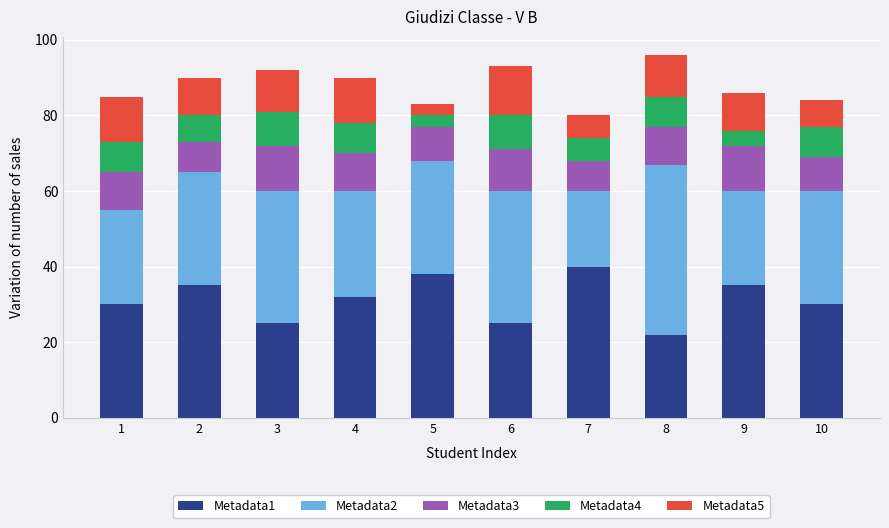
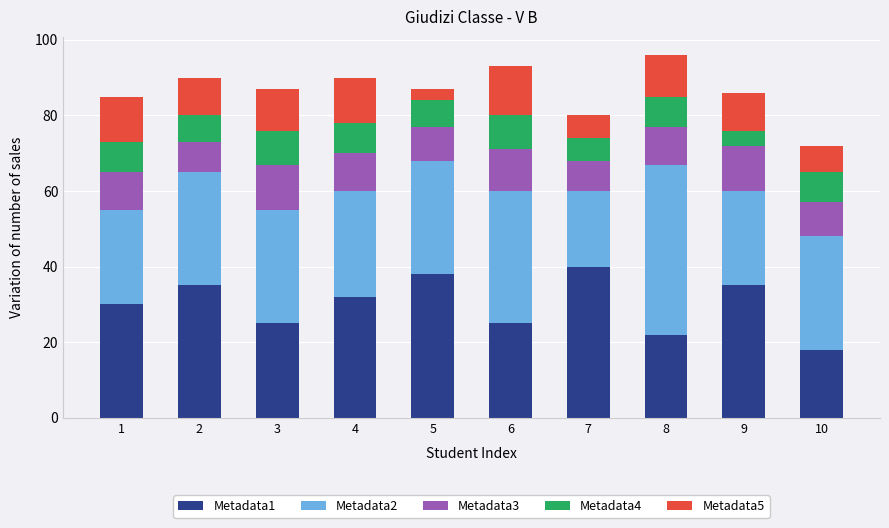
  {
    "Metadata1": {
      "1": 30,
      "2": 35,
      "3": 25,
      "4": 32,
      "5": 38,
      "6": 25,
      "7": 40,
      "8": 22,
      "9": 35,
-     "10": 30
+     "10": 18
    },
    "Metadata2": {
      "1": 25,
      "2": 30,
-     "3": 35,
+     "3": 30,
      "4": 28,
      "5": 30,
      "6": 35,
      "7": 20,
      "8": 45,
      "9": 25,
      "10": 30
    },
    "Metadata3": {
      "1": 10,
      "2": 8,
      "3": 12,
      "4": 10,
      "5": 9,
      "6": 11,
      "7": 8,
      "8": 10,
      "9": 12,
      "10": 9
    },
    "Metadata4": {
      "1": 8,
      "2": 7,
      "3": 9,
      "4": 8,
-     "5": 3,
+     "5": 7,
      "6": 9,
      "7": 6,
      "8": 8,
      "9": 4,
      "10": 8
    },
    "Metadata5": {
      "1": 12,
      "2": 10,
      "3": 11,
      "4": 12,
      "5": 3,
      "6": 13,
      "7": 6,
      "8": 11,
      "9": 10,
      "10": 7
    }
  }
